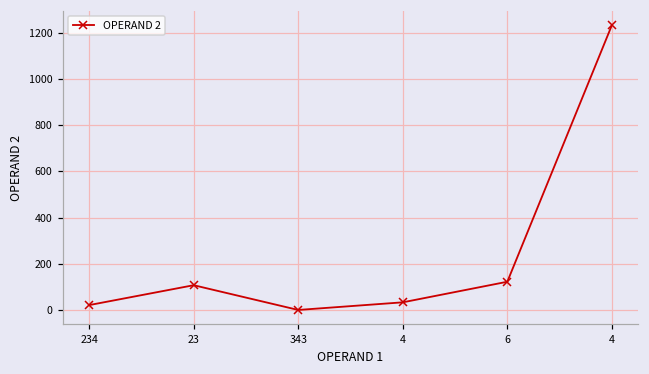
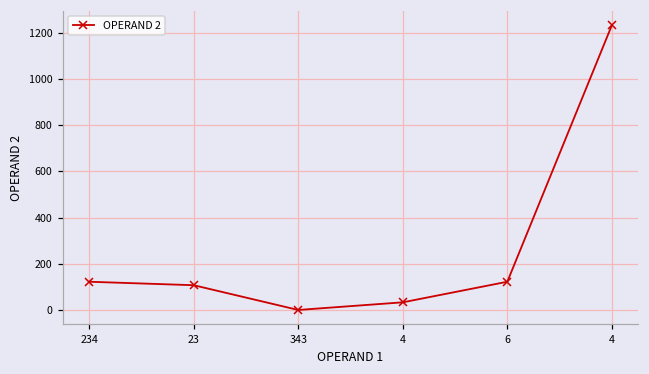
  {
-   "234": 20,
+   "234": 120,
    "23": 110,
    "343": 0,
    "6": 120
  }
